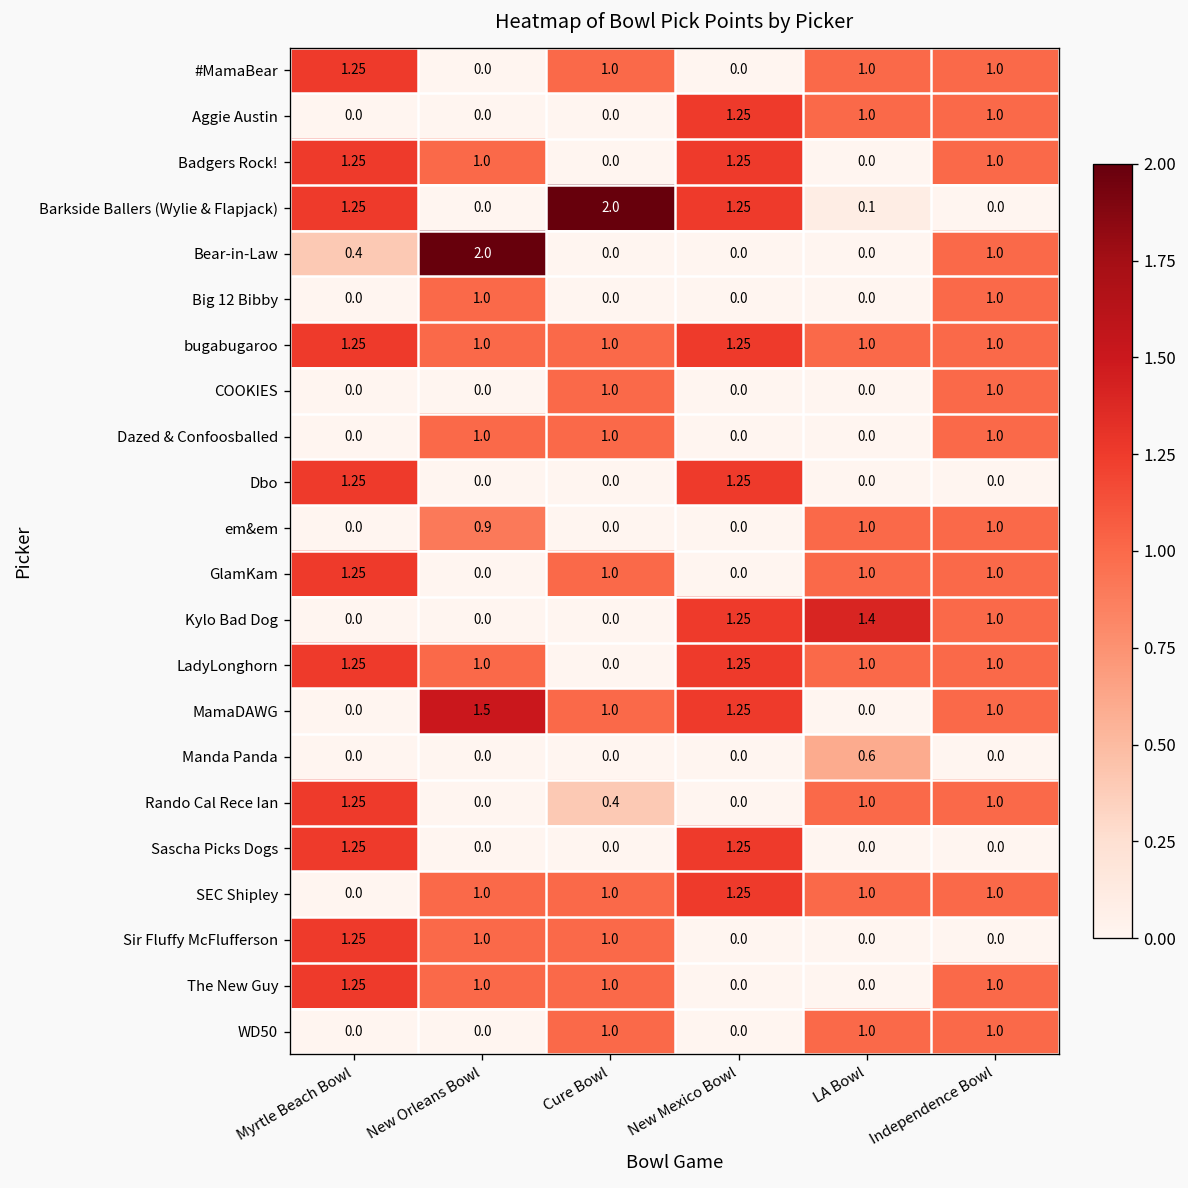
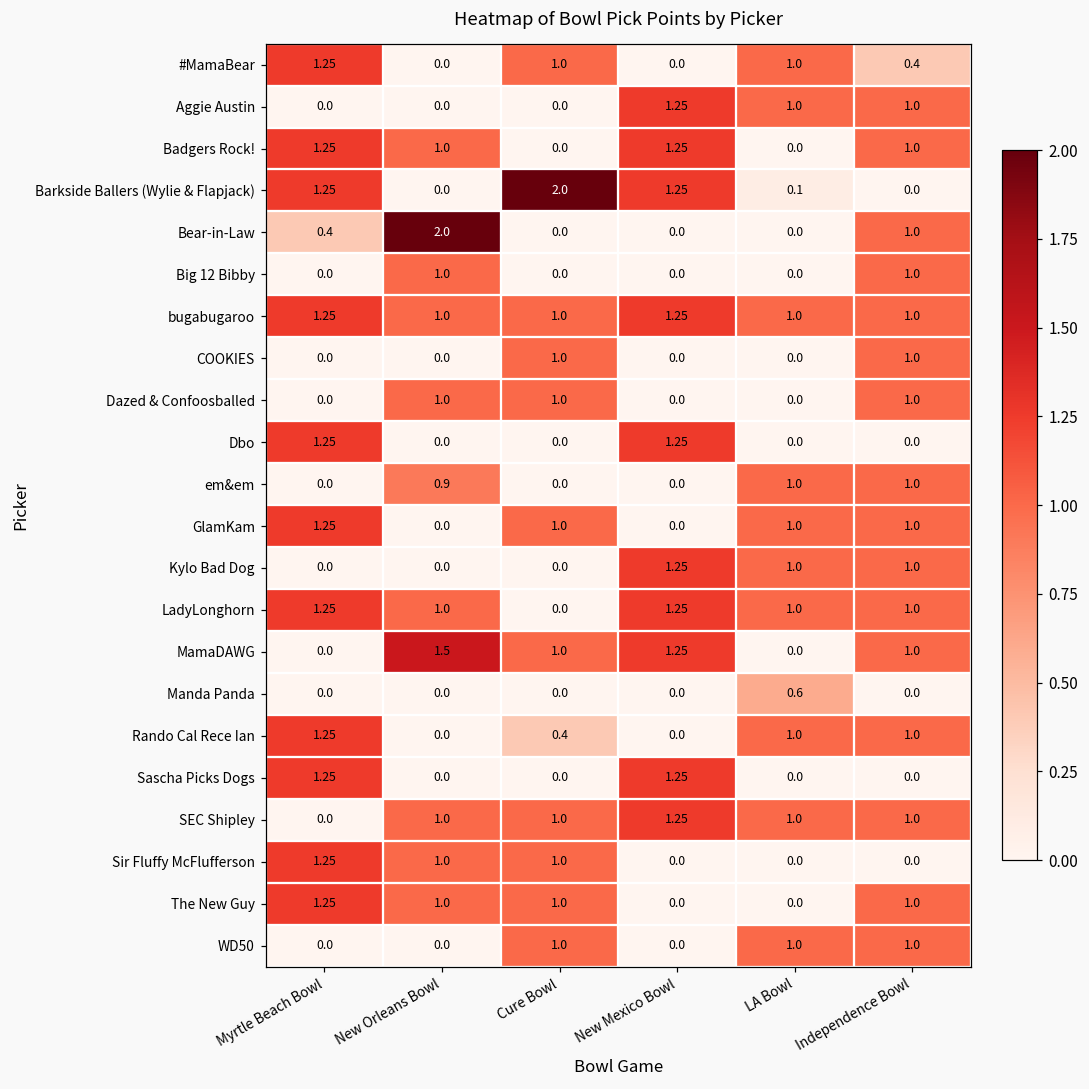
  {
    "#MamaBear": {
      "Myrtle Beach Bowl": 1.25,
      "New Orleans Bowl": 0.0,
      "Cure Bowl": 1.0,
      "New Mexico Bowl": 0.0,
      "LA Bowl": 1.0,
-     "Independence Bowl": 1.0
+     "Independence Bowl": 0.4
    },
    "Aggie Austin": {
      "Myrtle Beach Bowl": 0.0,
      "New Orleans Bowl": 0.0,
      "Cure Bowl": 0.0,
      "New Mexico Bowl": 1.25,
      "LA Bowl": 1.0,
      "Independence Bowl": 1.0
    },
    "Badgers Rock!": {
      "Myrtle Beach Bowl": 1.25,
      "New Orleans Bowl": 1.0,
      "Cure Bowl": 0.0,
      "New Mexico Bowl": 1.25,
      "LA Bowl": 0.0,
      "Independence Bowl": 1.0
    },
    "Barkside Ballers (Wylie & Flapjack)": {
      "Myrtle Beach Bowl": 1.25,
      "New Orleans Bowl": 0.0,
      "Cure Bowl": 2.0,
      "New Mexico Bowl": 1.25,
      "LA Bowl": 0.1,
      "Independence Bowl": 0.0
    },
    "Bear-in-Law": {
      "Myrtle Beach Bowl": 0.4,
      "New Orleans Bowl": 2.0,
      "Cure Bowl": 0.0,
      "New Mexico Bowl": 0.0,
      "LA Bowl": 0.0,
      "Independence Bowl": 1.0
    },
    "Big 12 Bibby": {
      "Myrtle Beach Bowl": 0.0,
      "New Orleans Bowl": 1.0,
      "Cure Bowl": 0.0,
      "New Mexico Bowl": 0.0,
      "LA Bowl": 0.0,
      "Independence Bowl": 1.0
    },
    "bugabugaroo": {
      "Myrtle Beach Bowl": 1.25,
      "New Orleans Bowl": 1.0,
      "Cure Bowl": 1.0,
      "New Mexico Bowl": 1.25,
      "LA Bowl": 1.0,
      "Independence Bowl": 1.0
    },
    "COOKIES": {
      "Myrtle Beach Bowl": 0.0,
      "New Orleans Bowl": 0.0,
      "Cure Bowl": 1.0,
      "New Mexico Bowl": 0.0,
      "LA Bowl": 0.0,
      "Independence Bowl": 1.0
    },
    "Dazed & Confoosballed": {
      "Myrtle Beach Bowl": 0.0,
      "New Orleans Bowl": 1.0,
      "Cure Bowl": 1.0,
      "New Mexico Bowl": 0.0,
      "LA Bowl": 0.0,
      "Independence Bowl": 1.0
    },
    "Dbo": {
      "Myrtle Beach Bowl": 1.25,
      "New Orleans Bowl": 0.0,
      "Cure Bowl": 0.0,
      "New Mexico Bowl": 1.25,
      "LA Bowl": 0.0,
      "Independence Bowl": 0.0
    },
    "em&em": {
      "Myrtle Beach Bowl": 0.0,
      "New Orleans Bowl": 0.9,
      "Cure Bowl": 0.0,
      "New Mexico Bowl": 0.0,
      "LA Bowl": 1.0,
      "Independence Bowl": 1.0
    },
    "GlamKam": {
      "Myrtle Beach Bowl": 1.25,
      "New Orleans Bowl": 0.0,
      "Cure Bowl": 1.0,
      "New Mexico Bowl": 0.0,
      "LA Bowl": 1.0,
      "Independence Bowl": 1.0
    },
    "Kylo Bad Dog": {
      "Myrtle Beach Bowl": 0.0,
      "New Orleans Bowl": 0.0,
      "Cure Bowl": 0.0,
      "New Mexico Bowl": 1.25,
-     "LA Bowl": 1.4,
+     "LA Bowl": 1.0,
      "Independence Bowl": 1.0
    },
    "LadyLonghorn": {
      "Myrtle Beach Bowl": 1.25,
      "New Orleans Bowl": 1.0,
      "Cure Bowl": 0.0,
      "New Mexico Bowl": 1.25,
      "LA Bowl": 1.0,
      "Independence Bowl": 1.0
    },
    "MamaDAWG": {
      "Myrtle Beach Bowl": 0.0,
      "New Orleans Bowl": 1.5,
      "Cure Bowl": 1.0,
      "New Mexico Bowl": 1.25,
      "LA Bowl": 0.0,
      "Independence Bowl": 1.0
    },
    "Manda Panda": {
      "Myrtle Beach Bowl": 0.0,
      "New Orleans Bowl": 0.0,
      "Cure Bowl": 0.0,
      "New Mexico Bowl": 0.0,
      "LA Bowl": 0.6,
      "Independence Bowl": 0.0
    },
    "Rando Cal Rece Ian": {
      "Myrtle Beach Bowl": 1.25,
      "New Orleans Bowl": 0.0,
      "Cure Bowl": 0.4,
      "New Mexico Bowl": 0.0,
      "LA Bowl": 1.0,
      "Independence Bowl": 1.0
    },
    "Sascha Picks Dogs": {
      "Myrtle Beach Bowl": 1.25,
      "New Orleans Bowl": 0.0,
      "Cure Bowl": 0.0,
      "New Mexico Bowl": 1.25,
      "LA Bowl": 0.0,
      "Independence Bowl": 0.0
    },
    "SEC Shipley": {
      "Myrtle Beach Bowl": 0.0,
      "New Orleans Bowl": 1.0,
      "Cure Bowl": 1.0,
      "New Mexico Bowl": 1.25,
      "LA Bowl": 1.0,
      "Independence Bowl": 1.0
    },
    "Sir Fluffy McFlufferson": {
      "Myrtle Beach Bowl": 1.25,
      "New Orleans Bowl": 1.0,
      "Cure Bowl": 1.0,
      "New Mexico Bowl": 0.0,
      "LA Bowl": 0.0,
      "Independence Bowl": 0.0
    },
    "The New Guy": {
      "Myrtle Beach Bowl": 1.25,
      "New Orleans Bowl": 1.0,
      "Cure Bowl": 1.0,
      "New Mexico Bowl": 0.0,
      "LA Bowl": 0.0,
      "Independence Bowl": 1.0
    },
    "WD50": {
      "Myrtle Beach Bowl": 0.0,
      "New Orleans Bowl": 0.0,
      "Cure Bowl": 1.0,
      "New Mexico Bowl": 0.0,
      "LA Bowl": 1.0,
      "Independence Bowl": 1.0
    }
  }
